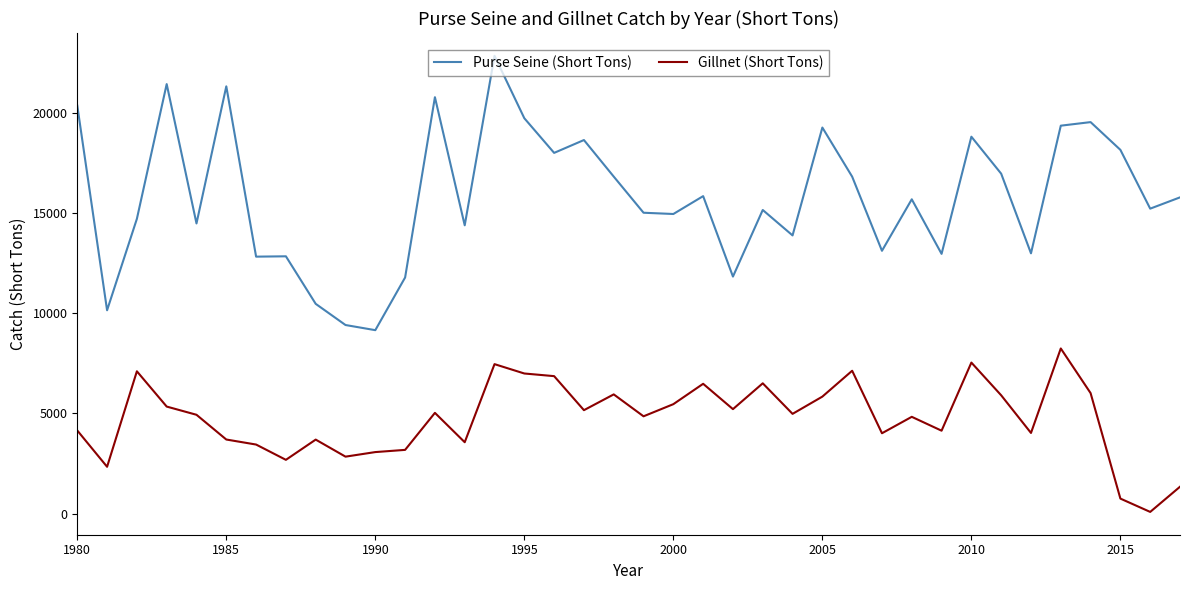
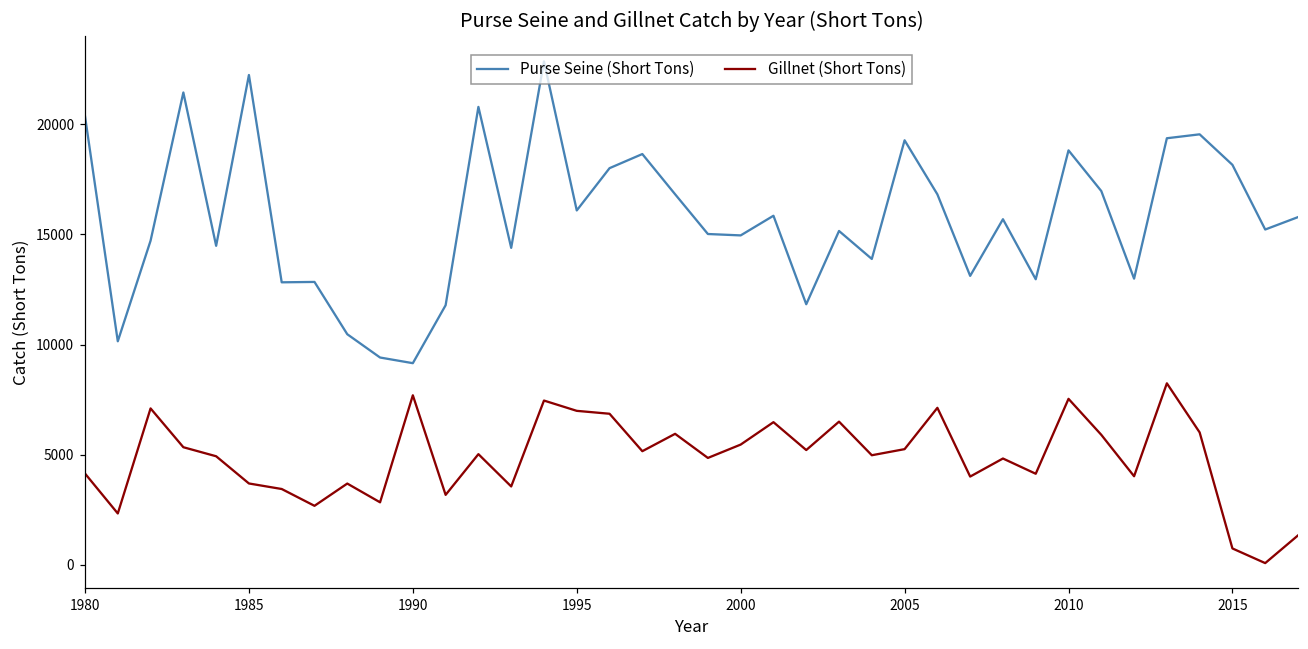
  {
    "Purse Seine (Short Tons)": {
      "1980": 20400,
-     "1985": 21300,
+     "1985": 22200,
      "1990": 9200,
-     "1995": 19700,
+     "1995": 16100,
      "2000": 15000,
      "2005": 19300,
      "2010": 18800,
      "2015": 18200
    },
    "Gillnet (Short Tons)": {
      "1980": 4200,
      "1985": 3700,
-     "1990": 3100,
+     "1990": 7700,
      "1995": 7000,
      "2000": 5500,
-     "2005": 5800,
+     "2005": 5300,
      "2010": 7500,
      "2015": 800
    }
  }
